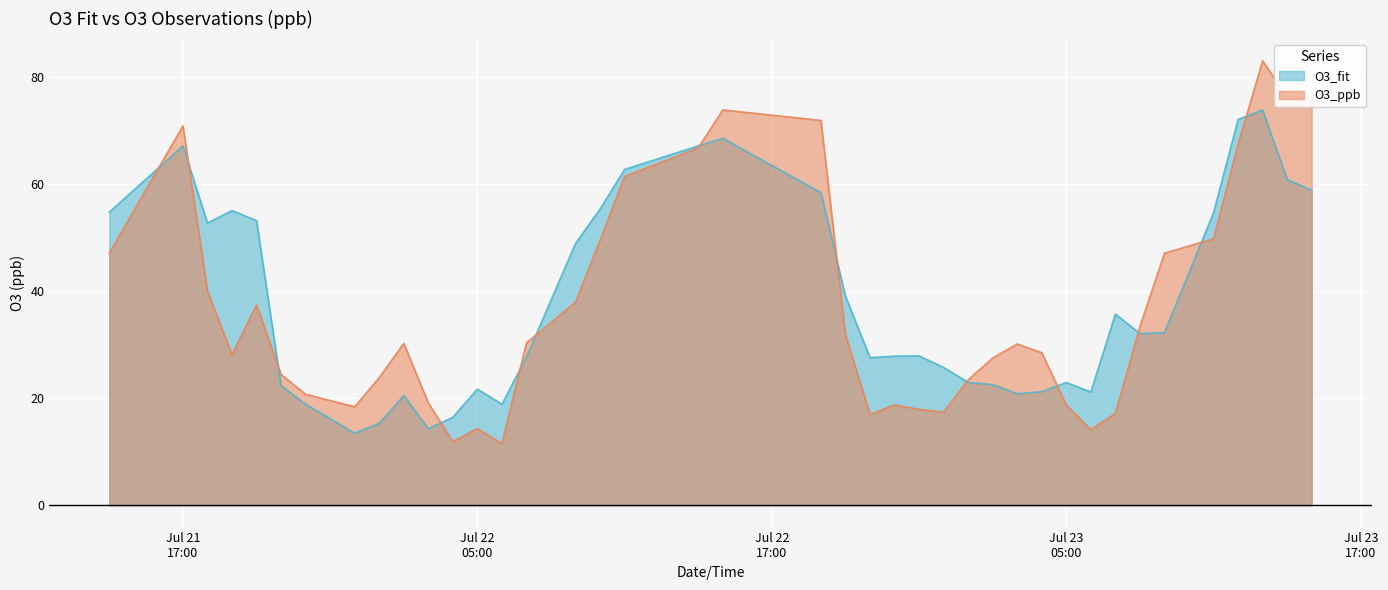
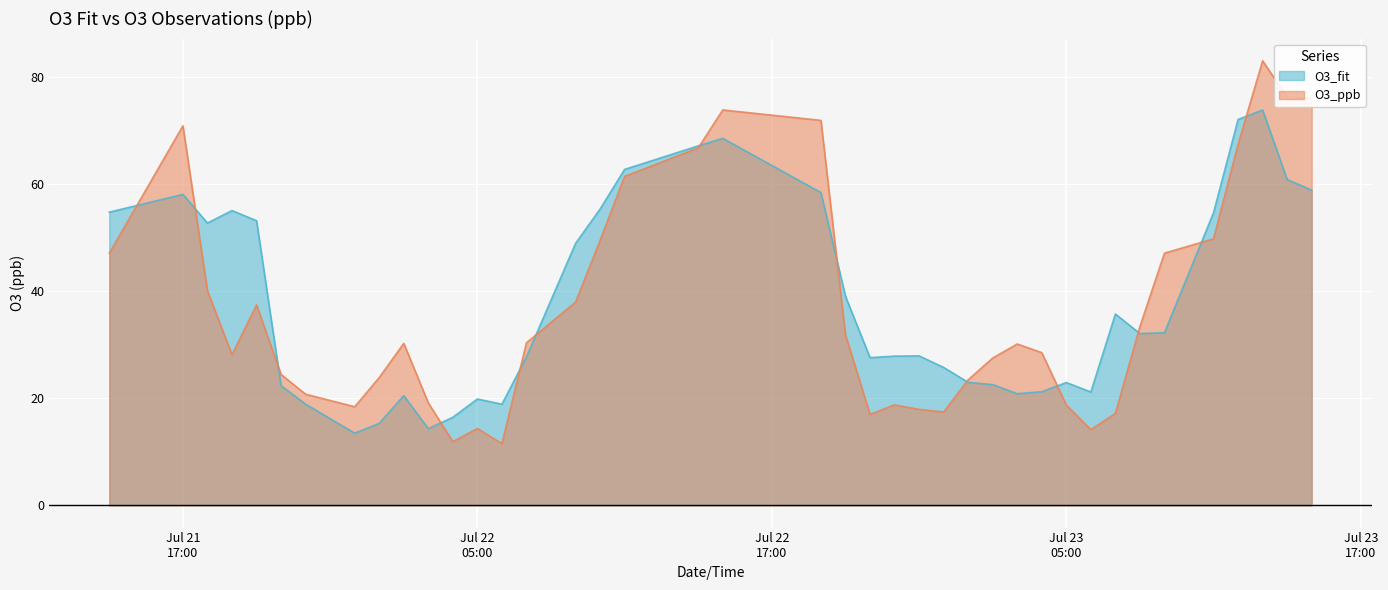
  {
    "O3_fit": {
-     "Jul 21 17:00": 67,
-     "Jul 22 05:00": 22,
+     "Jul 21 17:00": 58,
+     "Jul 22 05:00": 20,
      "Jul 23 05:00": 23
    },
    "O3_ppb": {
      "Jul 21 17:00": 71,
      "Jul 22 05:00": 14,
      "Jul 23 05:00": 19
    }
  }
